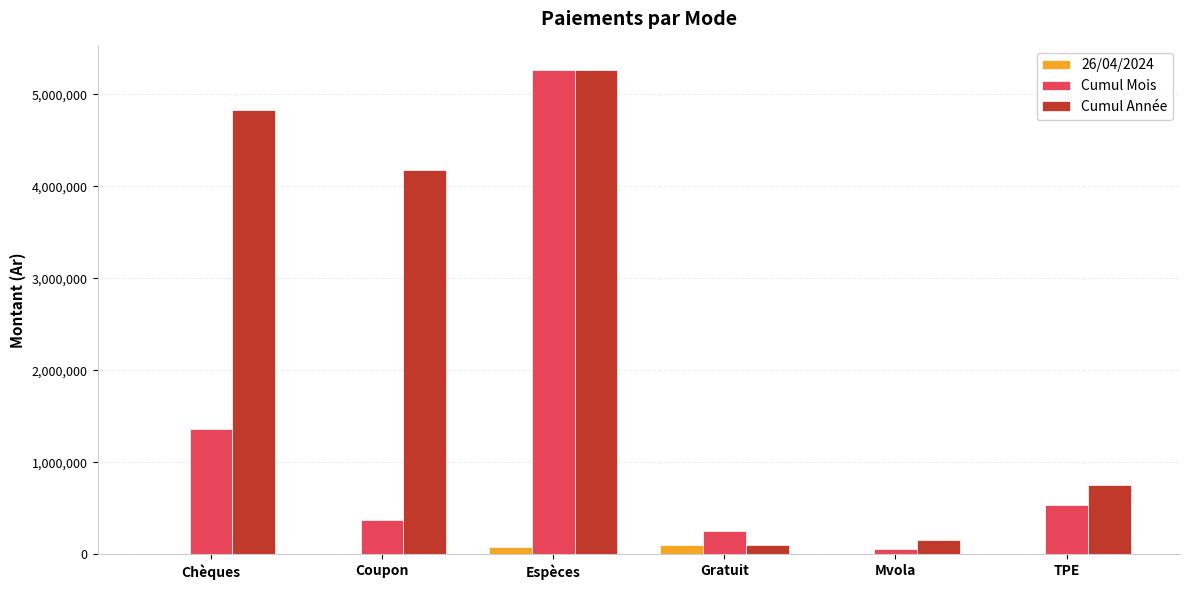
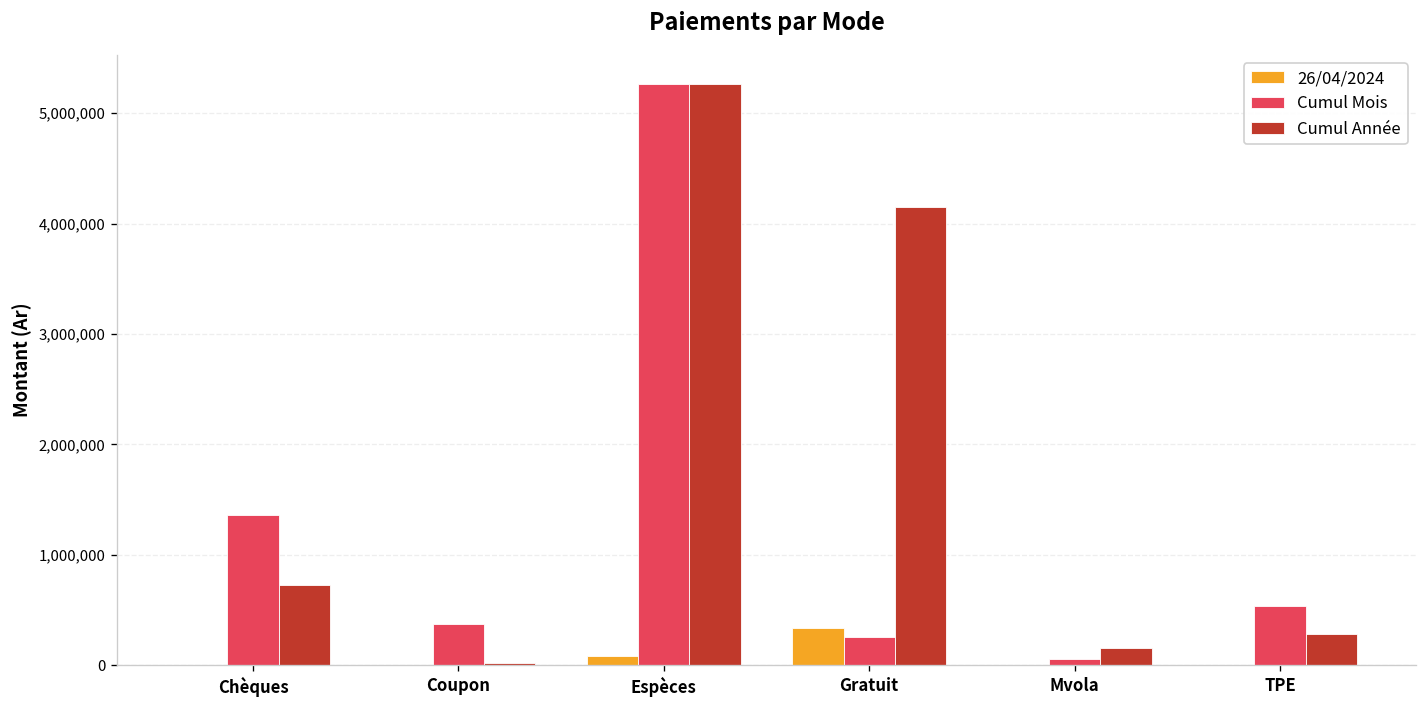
  {
    "26/04/2024": {
      "Chèques": "0",
      "Coupon": "0",
      "Espèces": "100,000",
-     "Gratuit": "100,000",
+     "Gratuit": "300,000",
      "Mvola": "0",
      "TPE": "0"
    },
    "Cumul Mois": {
      "Chèques": "1,400,000",
      "Coupon": "400,000",
      "Espèces": "5,300,000",
      "Gratuit": "300,000",
      "Mvola": "100,000",
      "TPE": "500,000"
    },
    "Cumul Année": {
-     "Chèques": "4,800,000",
-     "Coupon": "4,200,000",
+     "Chèques": "700,000",
+     "Coupon": "0",
      "Espèces": "5,300,000",
-     "Gratuit": "100,000",
+     "Gratuit": "4,200,000",
      "Mvola": "200,000",
-     "TPE": "800,000"
+     "TPE": "300,000"
    }
  }
